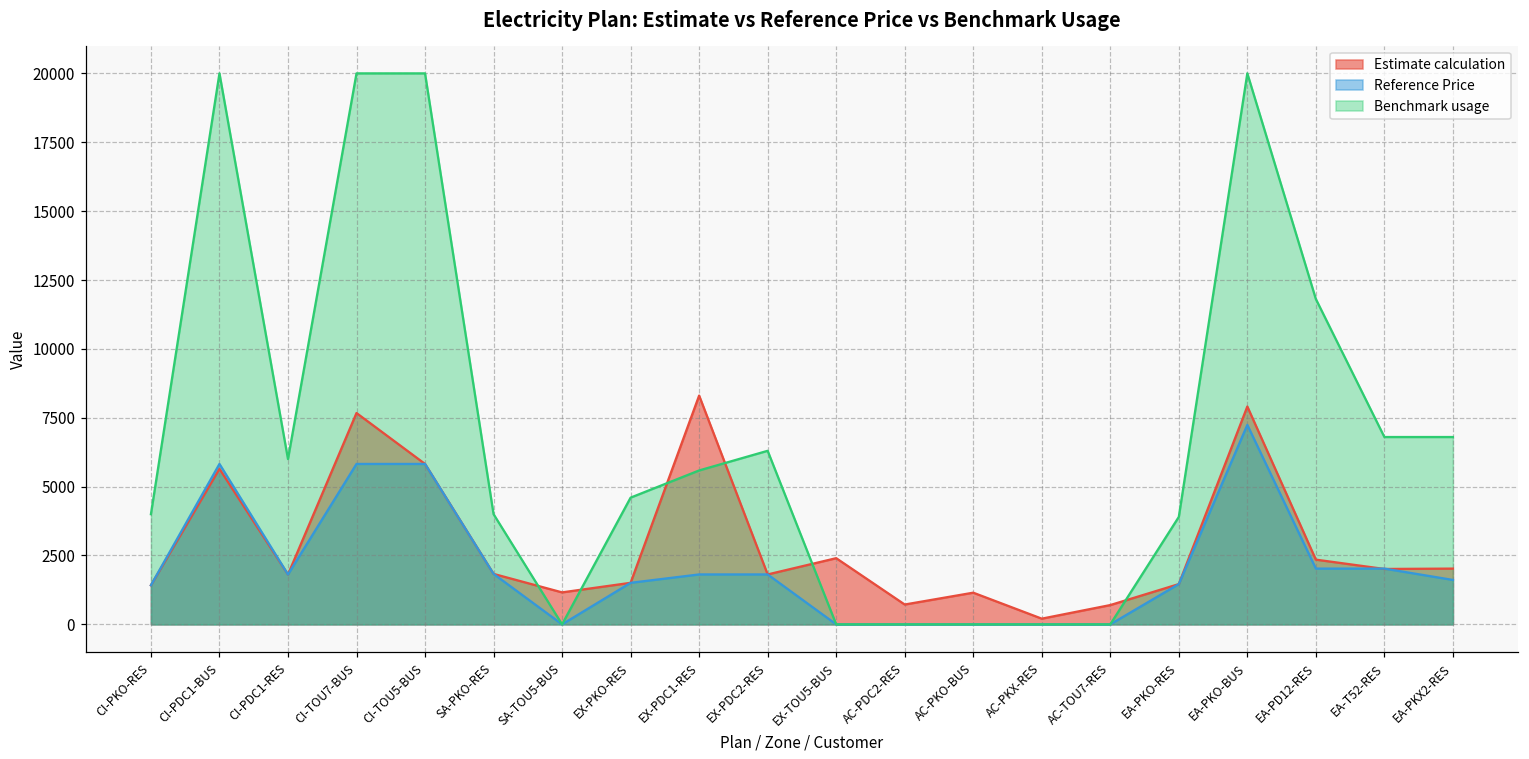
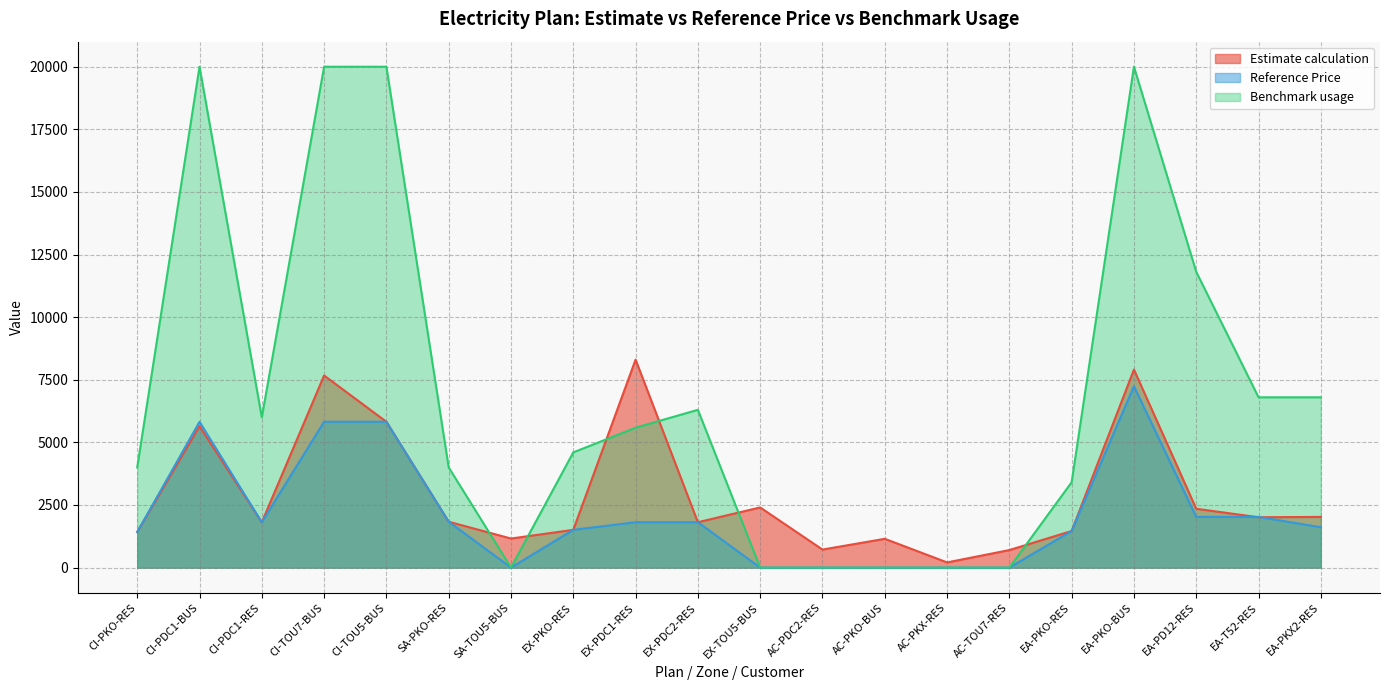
  {
    "Estimate calculation": {
      "CI-PDC1-BUS": 5600,
      "CI-TOU7-BUS": 7700,
      "SA-TOU5-BUS": 1200,
      "EX-PDC1-RES": 8300,
      "EX-TOU5-BUS": 2400,
      "AC-PDC2-RES": 700,
      "AC-PKO-BUS": 1100,
      "AC-PKX-RES": 200,
      "AC-TOU7-RES": 700,
      "EA-PKO-BUS": 7900,
      "EA-PD12-RES": 2300,
      "EA-PKX2-RES": 2000
    },
    "Reference Price": {
      "CI-PDC1-BUS": 5800,
      "CI-TOU7-BUS": 5800,
      "EX-PDC1-RES": 1800,
      "EA-PKO-BUS": 7200,
      "EA-PD12-RES": 2000,
      "EA-PKX2-RES": 1600
    },
    "Benchmark usage": {
      "CI-PKO-RES": 4000,
      "CI-PDC1-BUS": 20000,
      "CI-PDC1-RES": 6000,
      "CI-TOU7-BUS": 20000,
      "CI-TOU5-BUS": 20000,
      "SA-PKO-RES": 4000,
      "EX-PKO-RES": 4600,
      "EX-PDC1-RES": 5600,
      "EX-PDC2-RES": 6300,
-     "EA-PKO-RES": 3900,
+     "EA-PKO-RES": 3400,
      "EA-PKO-BUS": 20000,
      "EA-PD12-RES": 11800,
      "EA-T52-RES": 6800,
      "EA-PKX2-RES": 6800
    }
  }
